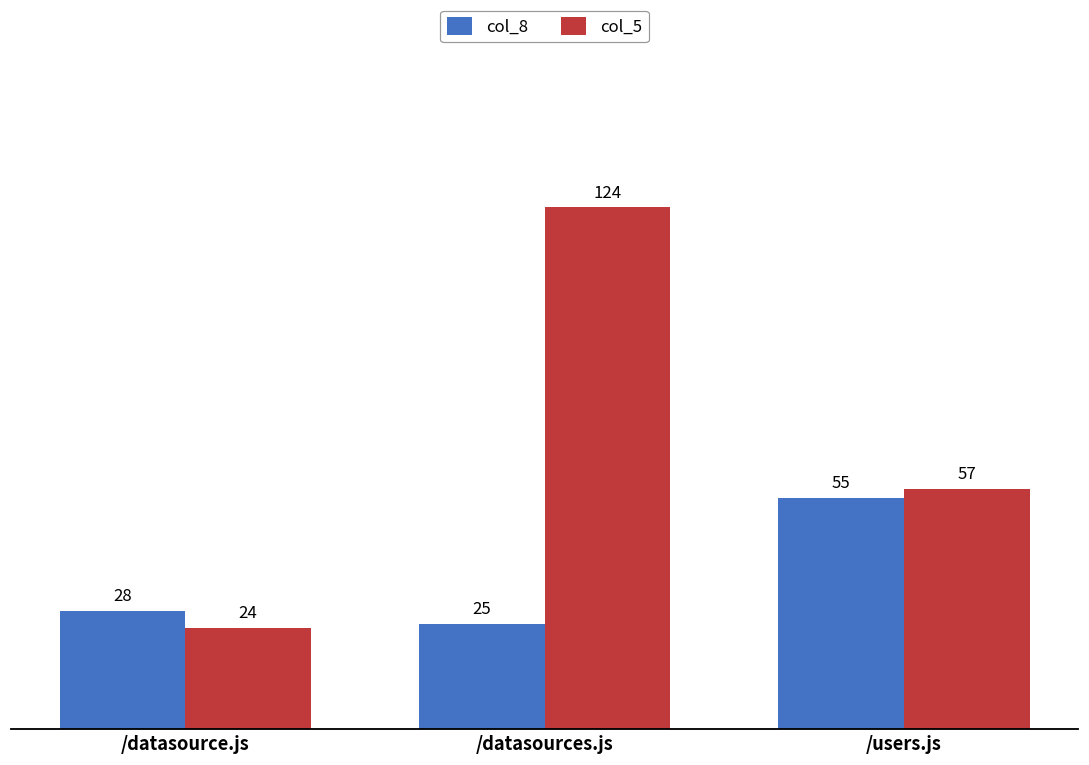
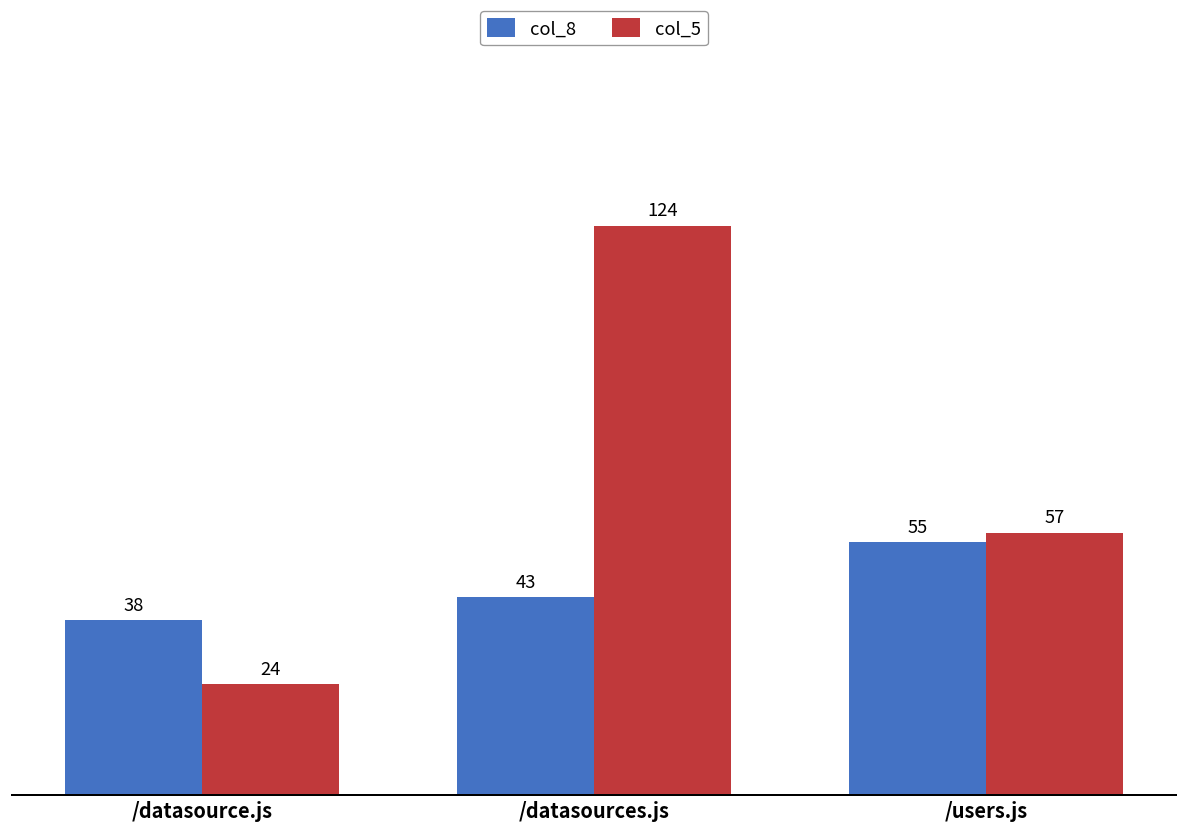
  {
    "col_8": {
-     "/datasource.js": 28,
-     "/datasources.js": 25,
+     "/datasource.js": 38,
+     "/datasources.js": 43,
      "/users.js": 55
    },
    "col_5": {
      "/datasource.js": 24,
      "/datasources.js": 124,
      "/users.js": 57
    }
  }
